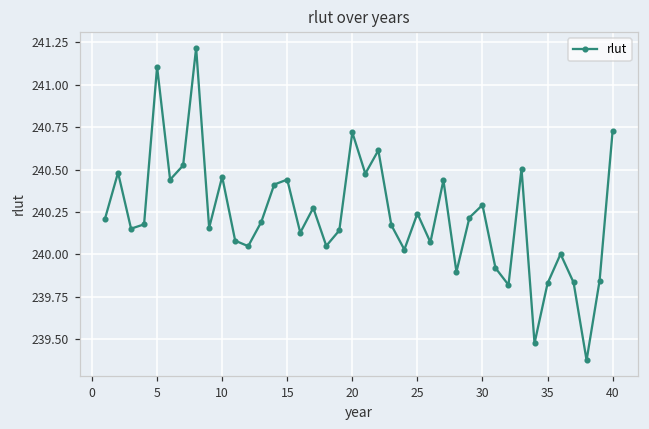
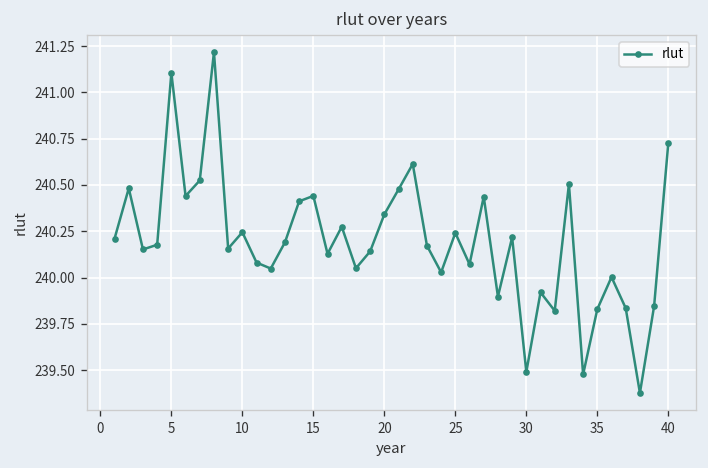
  {
    "5": 241.11,
-   "10": 240.46,
+   "10": 240.24,
    "15": 240.44,
-   "20": 240.72,
+   "20": 240.34,
    "25": 240.24,
-   "30": 240.29,
+   "30": 239.49,
    "35": 239.83,
    "40": 240.73
  }
